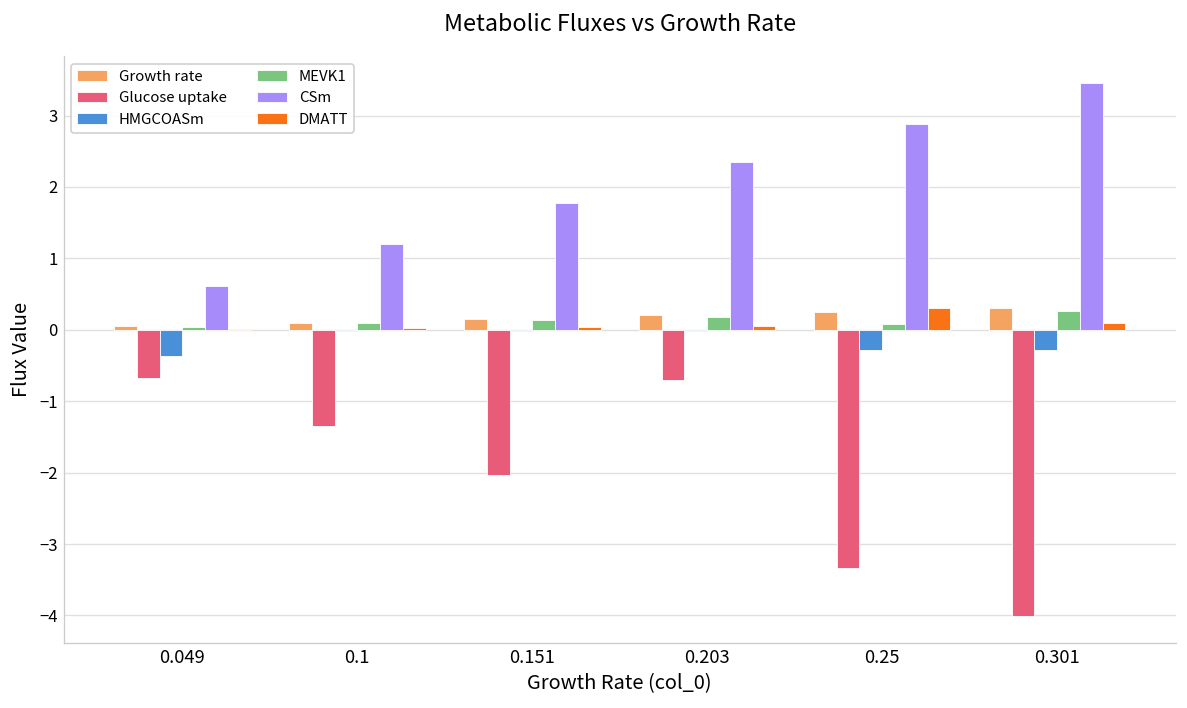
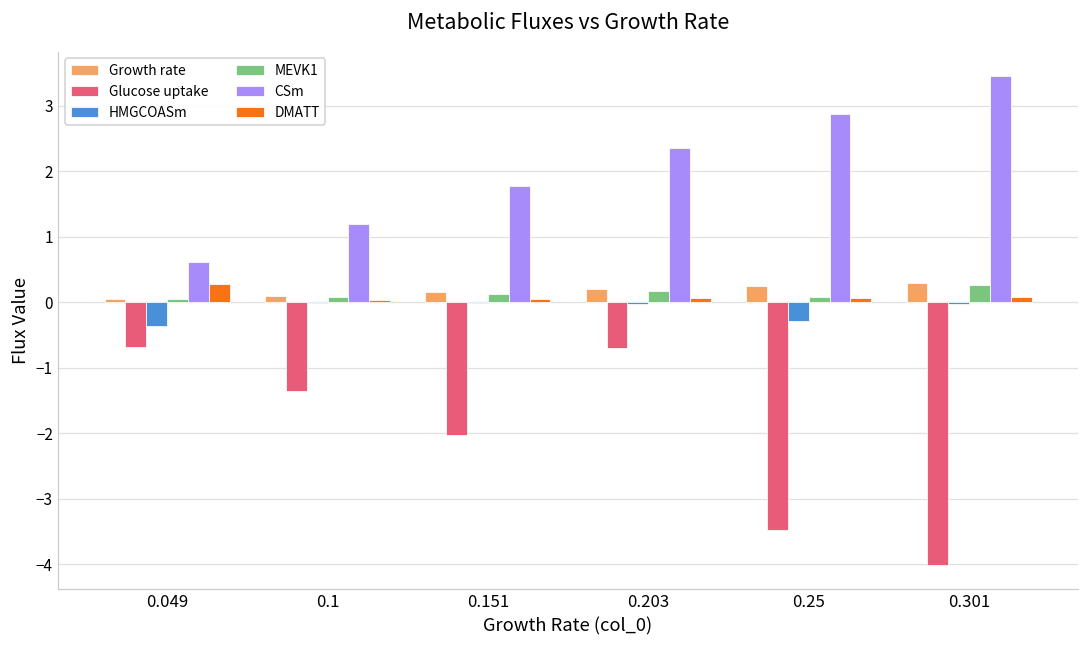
  {
    "Growth rate": {
      "0.049": 0.0,
      "0.1": 0.1,
      "0.151": 0.2,
      "0.203": 0.2,
      "0.25": 0.3,
      "0.301": 0.3
    },
    "Glucose uptake": {
      "0.049": -0.7,
      "0.1": -1.4,
      "0.151": -2.0,
      "0.203": -0.7,
-     "0.25": -3.3,
+     "0.25": -3.5,
      "0.301": -4.0
    },
    "HMGCOASm": {
      "0.049": -0.4,
      "0.25": -0.3,
-     "0.301": -0.3
+     "0.301": 0.0
    },
    "MEVK1": {
      "0.049": 0.0,
      "0.1": 0.1,
      "0.151": 0.1,
      "0.203": 0.2,
      "0.25": 0.1,
      "0.301": 0.3
    },
    "CSm": {
      "0.049": 0.6,
      "0.1": 1.2,
      "0.151": 1.8,
      "0.203": 2.4,
      "0.25": 2.9,
      "0.301": 3.5
    },
    "DMATT": {
-     "0.049": 0.0,
+     "0.049": 0.3,
      "0.151": 0.0,
      "0.203": 0.1,
-     "0.25": 0.3,
+     "0.25": 0.1,
      "0.301": 0.1
    }
  }
